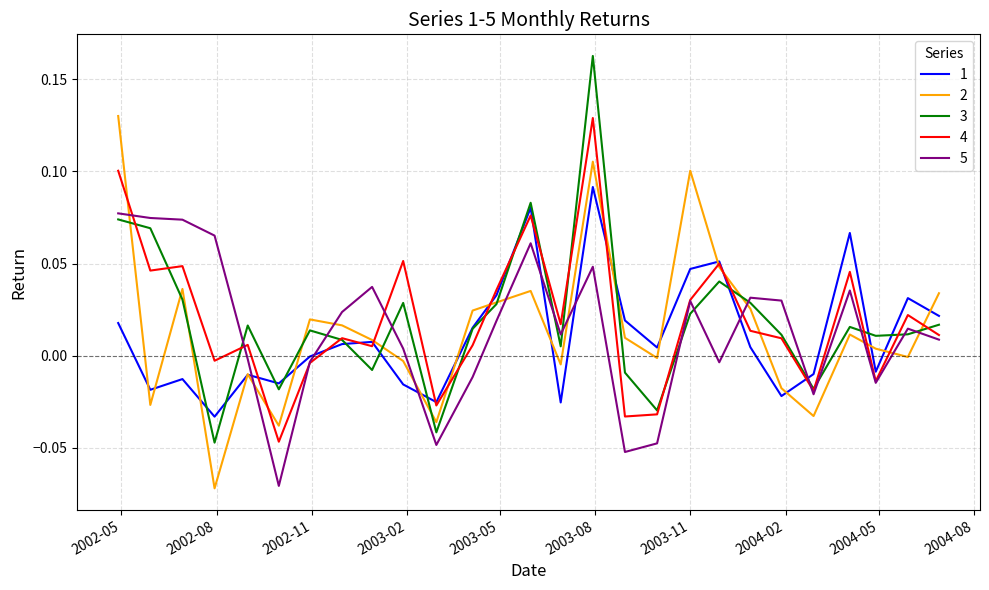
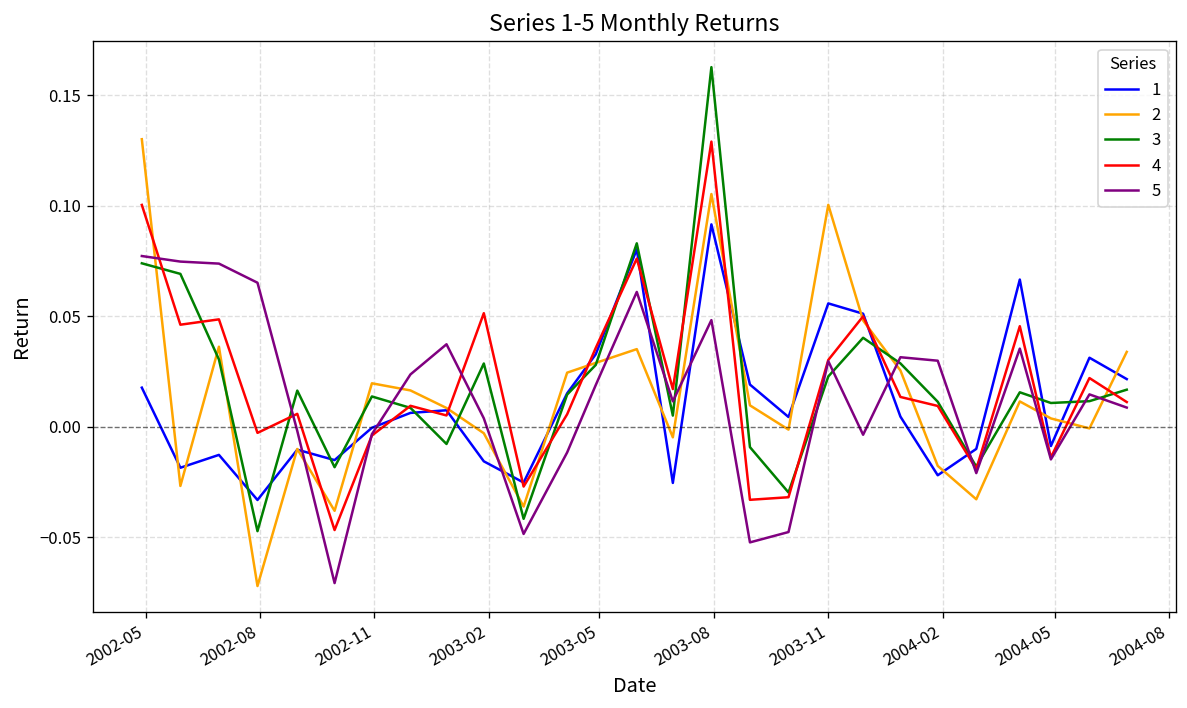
  {
    "1": {
-     "2003-11": 0.047
+     "2003-11": 0.056
    },
    "2": {
      "2003-11": 0.100
    },
    "3": {
      "2003-11": 0.023
    }
  }
